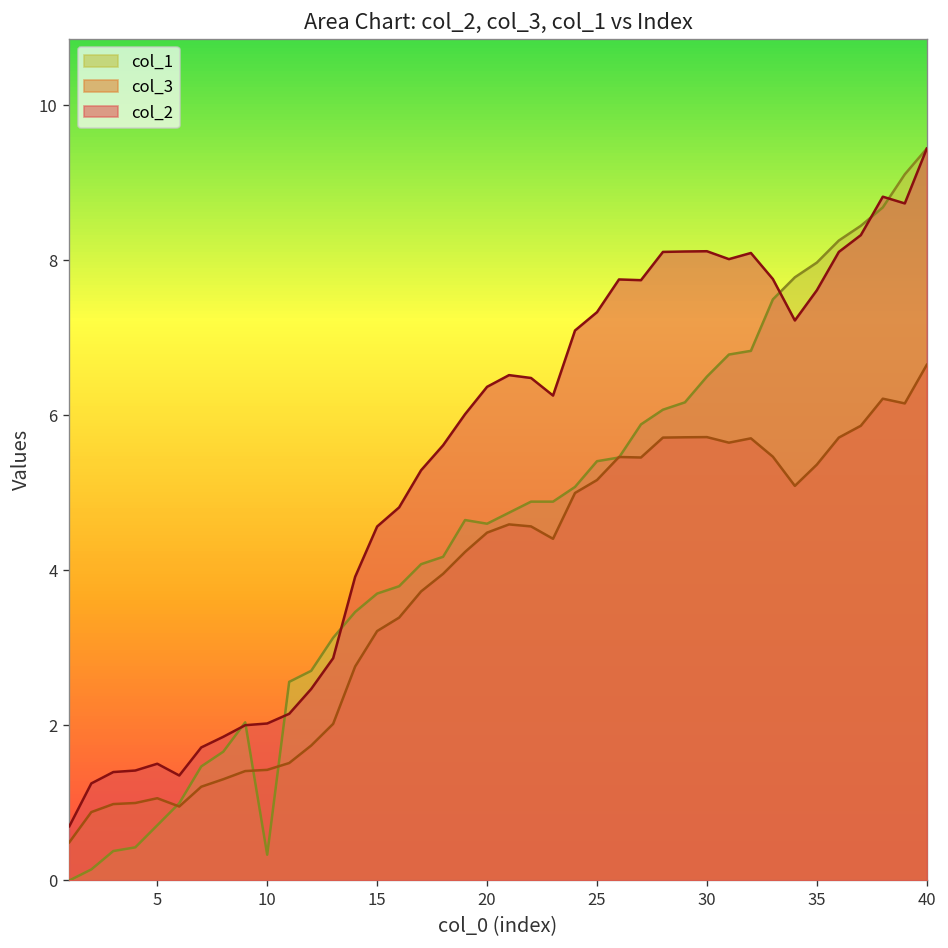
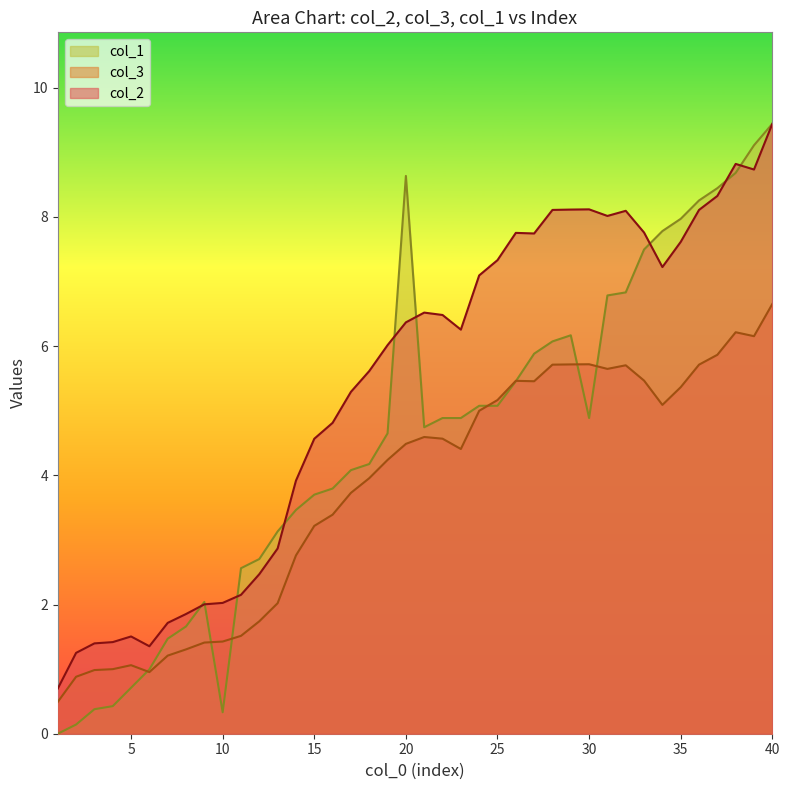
  {
    "col_1": {
      "5": 0.7,
      "10": 0.3,
      "15": 3.7,
-     "20": 4.6,
-     "25": 5.4,
-     "30": 6.5,
+     "20": 8.6,
+     "25": 5.1,
+     "30": 4.9,
      "35": 8.0
    }
  }
